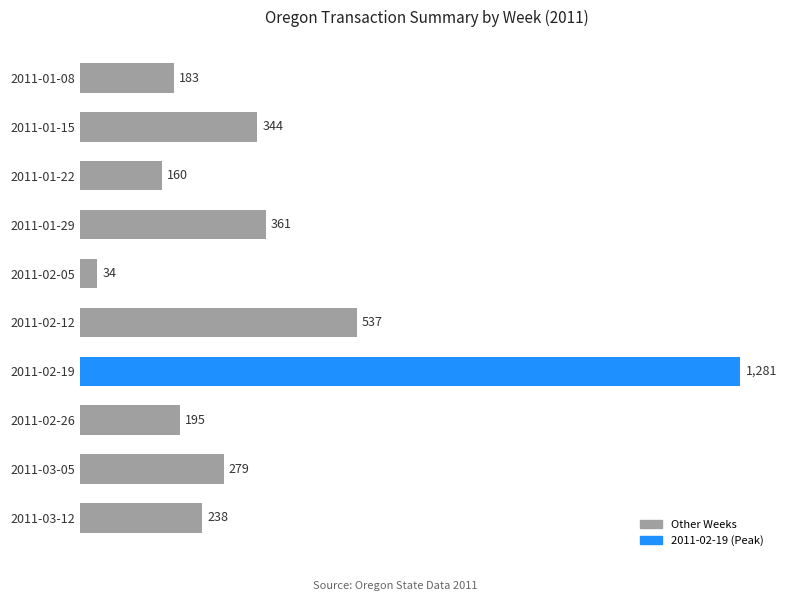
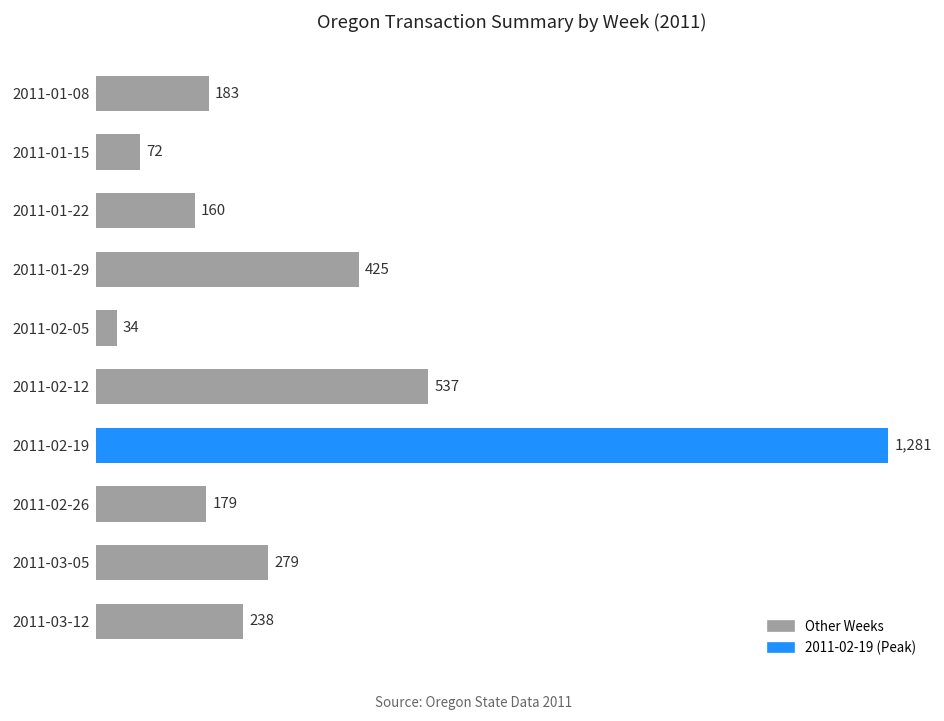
  {
    "2011-01-08": "183",
-   "2011-01-15": "344",
+   "2011-01-15": "72",
    "2011-01-22": "160",
-   "2011-01-29": "361",
+   "2011-01-29": "425",
    "2011-02-05": "34",
    "2011-02-12": "537",
    "2011-02-19": "1,281",
-   "2011-02-26": "195",
+   "2011-02-26": "179",
    "2011-03-05": "279",
    "2011-03-12": "238"
  }
